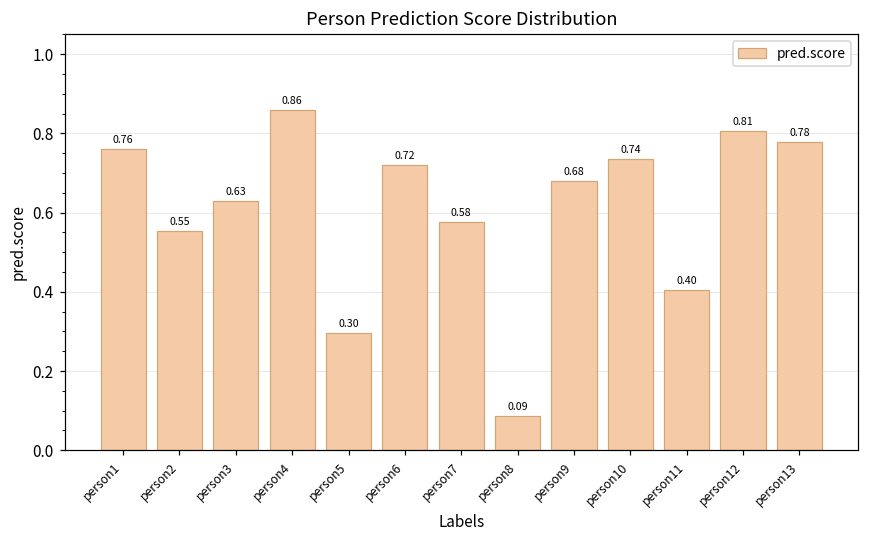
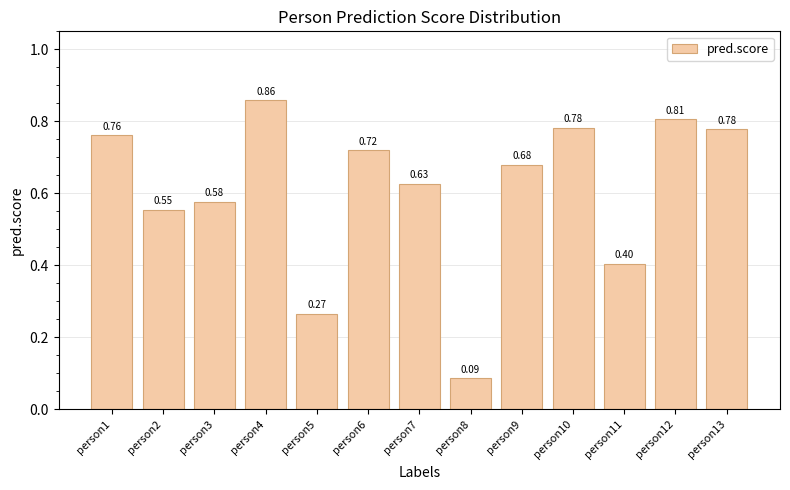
  {
    "person1": 0.76,
    "person2": 0.55,
-   "person3": 0.63,
+   "person3": 0.58,
    "person4": 0.86,
-   "person5": 0.30,
+   "person5": 0.27,
    "person6": 0.72,
-   "person7": 0.58,
+   "person7": 0.63,
    "person8": 0.09,
    "person9": 0.68,
-   "person10": 0.74,
+   "person10": 0.78,
    "person11": 0.40,
    "person12": 0.81,
    "person13": 0.78
  }
